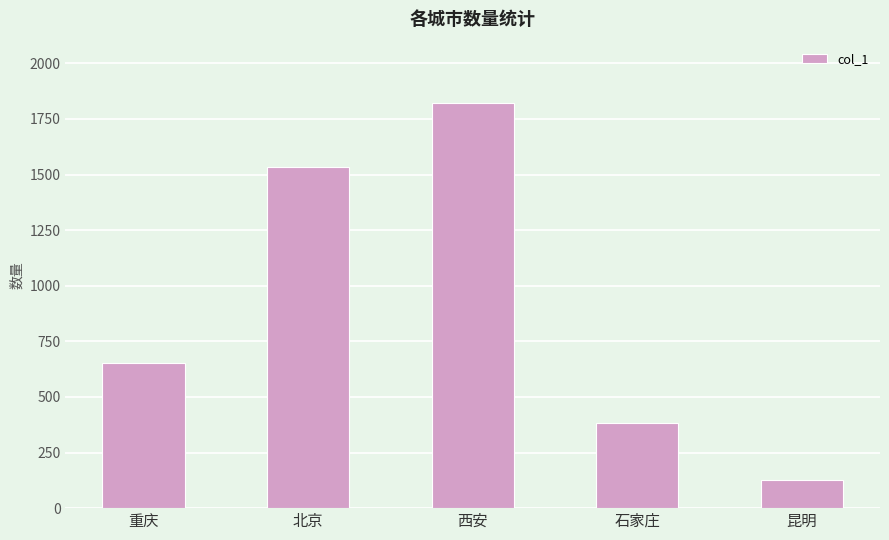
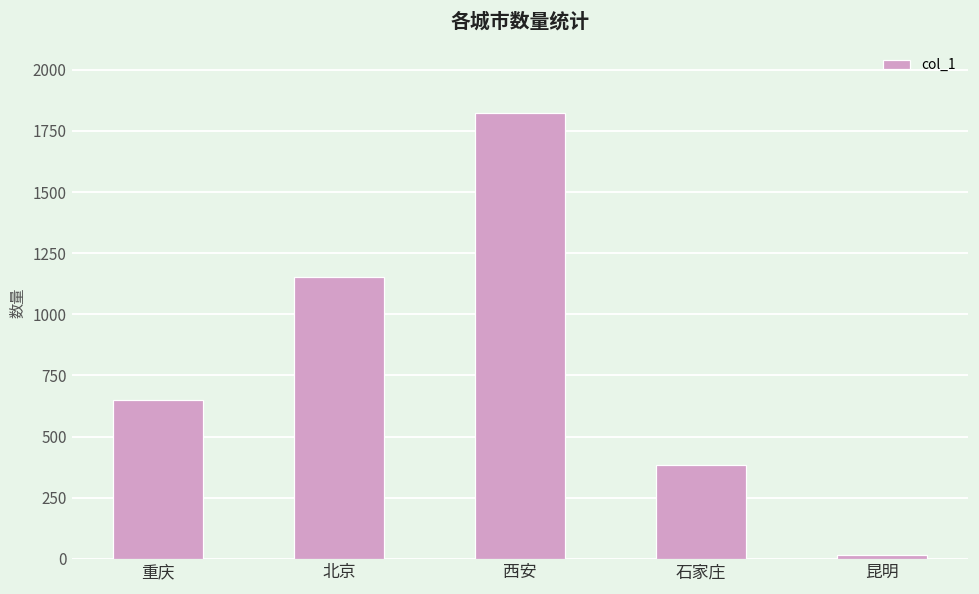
  {
    "重庆": 650,
-   "北京": 1540,
+   "北京": 1150,
    "西安": 1820,
    "石家庄": 380,
-   "昆明": 130
+   "昆明": 20
  }
